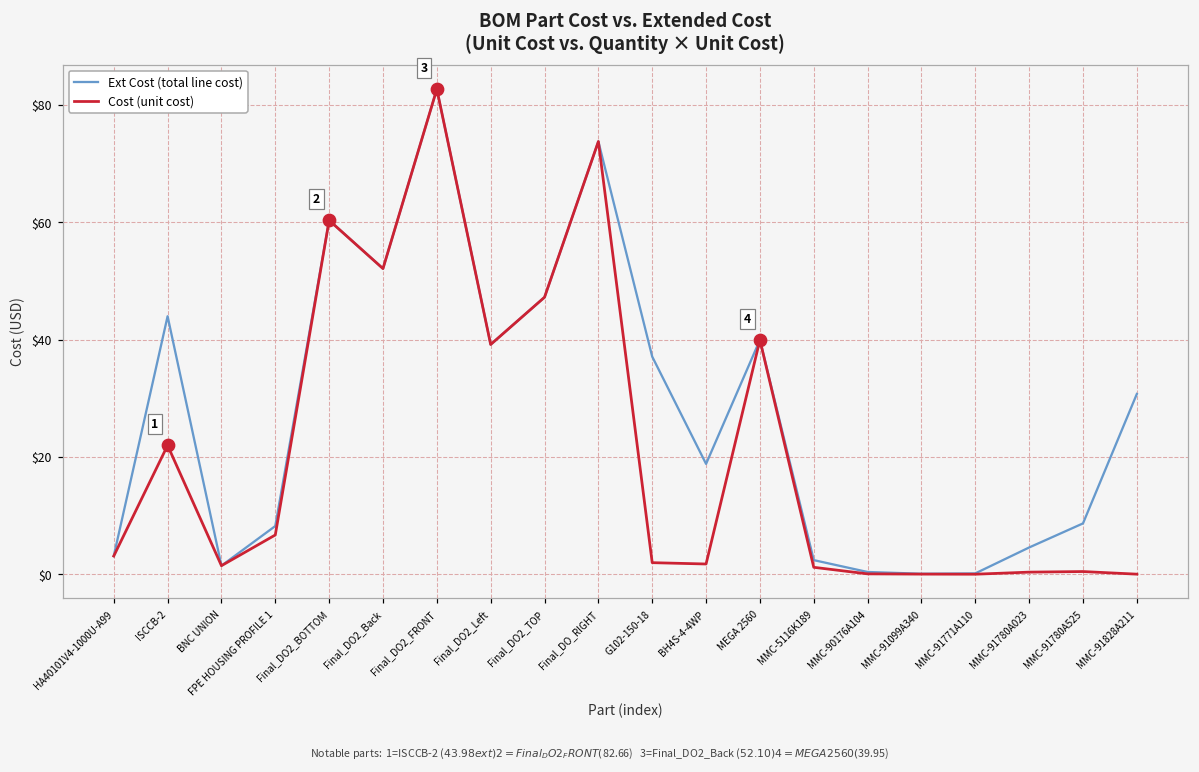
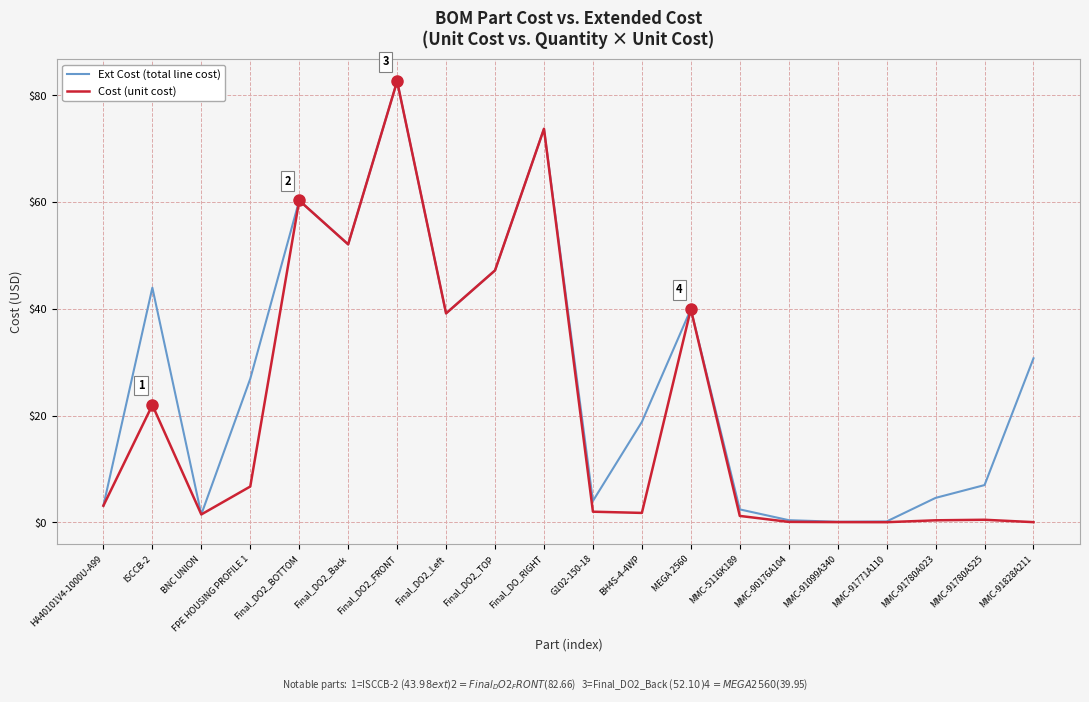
  {
    "Ext Cost (total line cost)": {
      "ISCCB-2": "$44",
-     "FPE HOUSING PROFILE 1": "$8",
-     "G102-150-18": "$37",
+     "FPE HOUSING PROFILE 1": "$27",
+     "G102-150-18": "$4",
      "BH4S-4-4WP": "$19",
      "MMC-5116K189": "$2",
      "MMC-91780A023": "$5",
-     "MMC-91780A525": "$9",
+     "MMC-91780A525": "$7",
      "MMC-91828A211": "$31"
    }
  }
